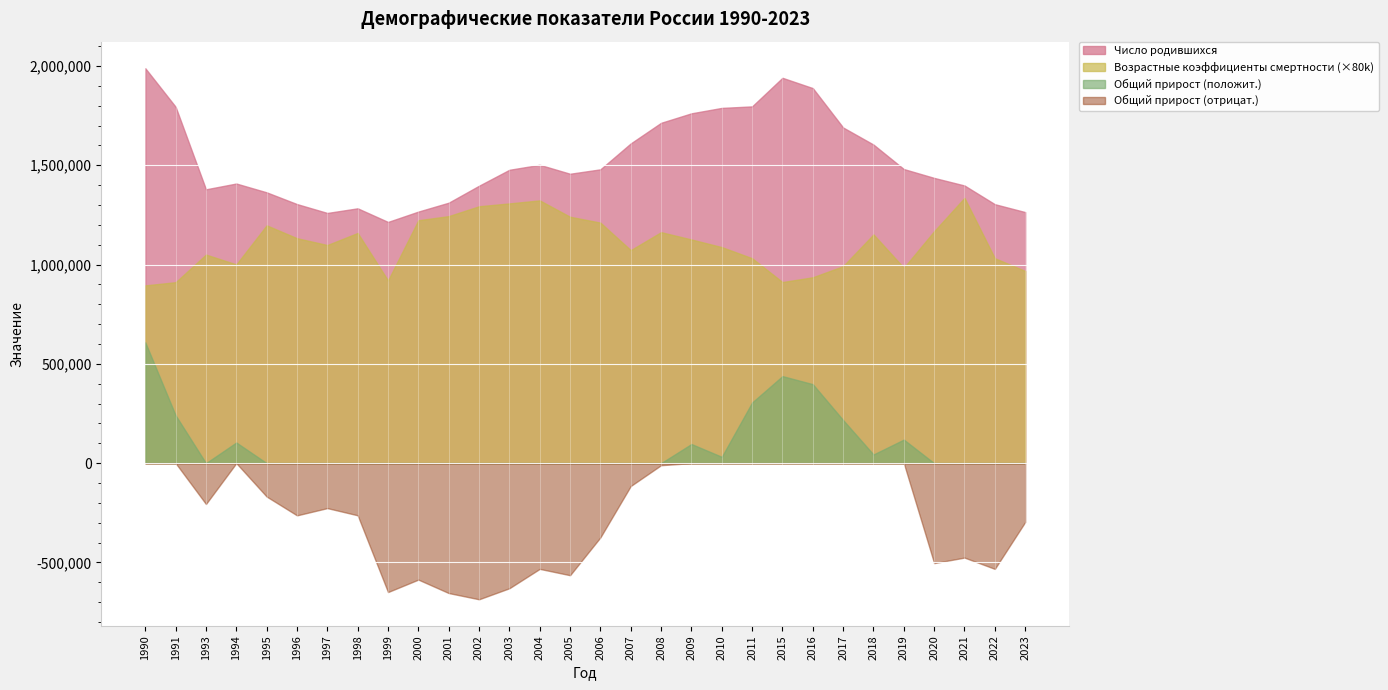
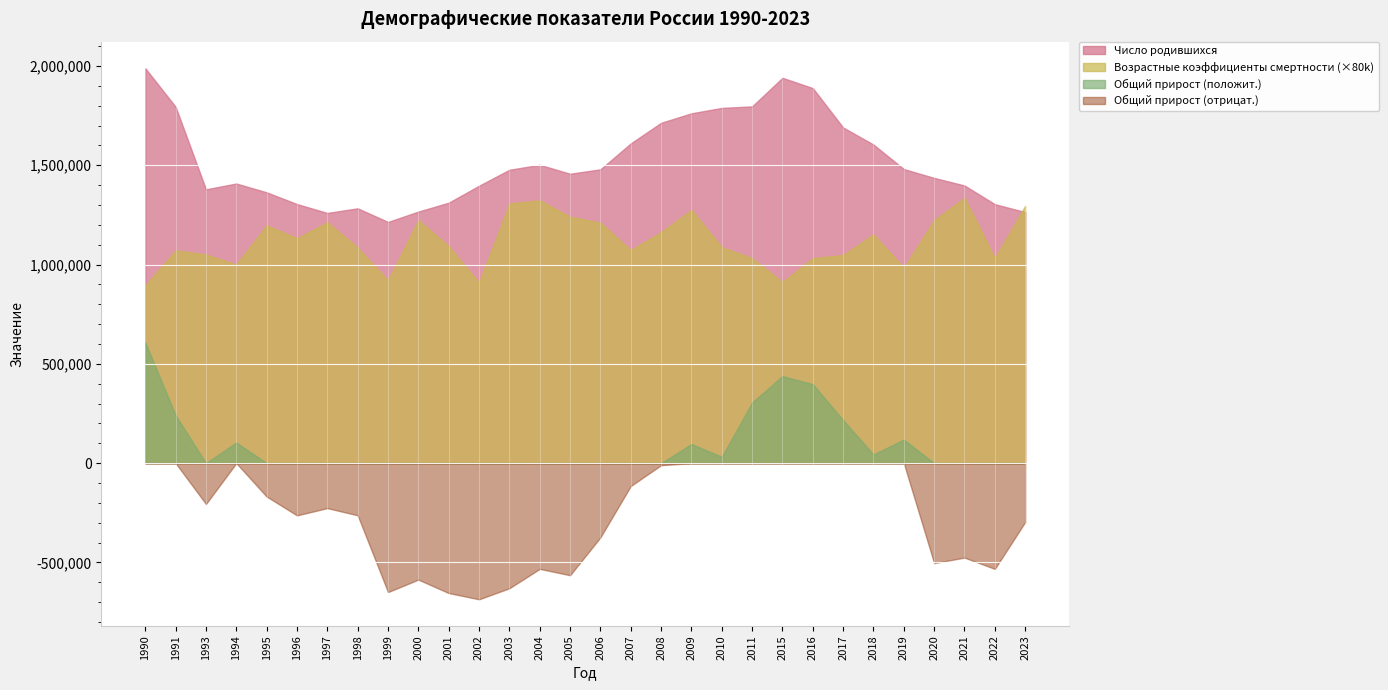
  {
    "Возрастные коэффициенты смертности (×80k)": {
      "1990": "900,000",
-     "1991": "910,000",
+     "1991": "1,070,000",
      "1993": "1,050,000",
      "1994": "1,000,000",
      "1995": "1,200,000",
      "1996": "1,130,000",
-     "1997": "1,100,000",
-     "1998": "1,160,000",
+     "1997": "1,210,000",
+     "1998": "1,090,000",
      "1999": "920,000",
      "2000": "1,220,000",
-     "2001": "1,240,000",
-     "2002": "1,290,000",
+     "2001": "1,090,000",
+     "2002": "910,000",
      "2003": "1,310,000",
      "2004": "1,320,000",
      "2005": "1,240,000",
      "2006": "1,210,000",
      "2007": "1,070,000",
      "2008": "1,160,000",
-     "2009": "1,130,000",
+     "2009": "1,280,000",
      "2010": "1,090,000",
      "2011": "1,030,000",
      "2015": "910,000",
-     "2016": "940,000",
-     "2017": "990,000",
+     "2016": "1,030,000",
+     "2017": "1,050,000",
      "2018": "1,150,000",
      "2019": "980,000",
-     "2020": "1,170,000",
+     "2020": "1,220,000",
      "2021": "1,340,000",
      "2022": "1,030,000",
-     "2023": "970,000"
+     "2023": "1,300,000"
    },
    "Общий прирост (положит.)": {
      "1990": "610,000",
      "1991": "240,000",
      "1994": "100,000",
      "2009": "100,000",
      "2010": "30,000",
      "2011": "310,000",
      "2015": "440,000",
      "2016": "400,000",
      "2017": "220,000",
      "2018": "40,000",
      "2019": "120,000"
    }
  }
